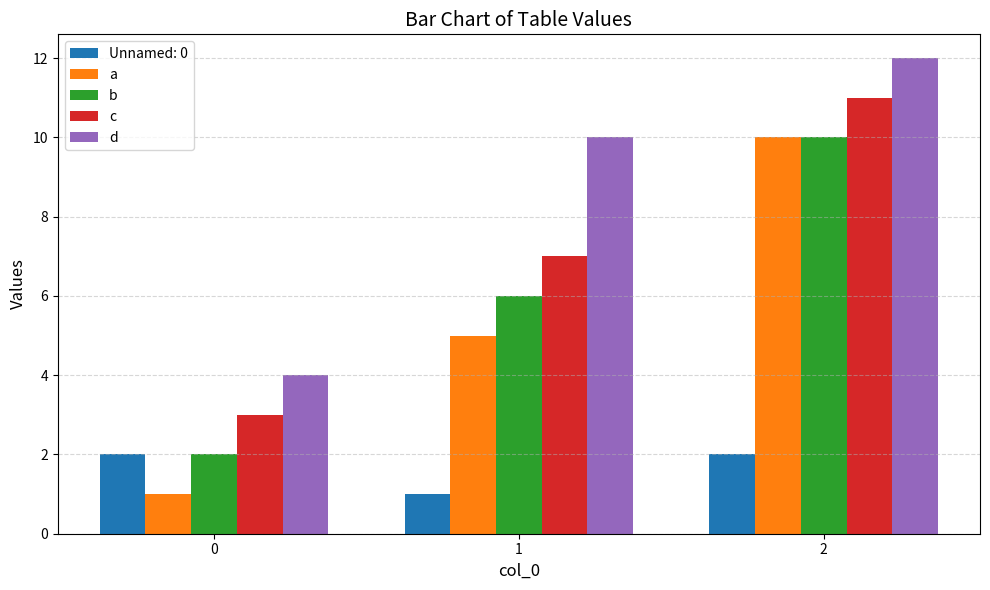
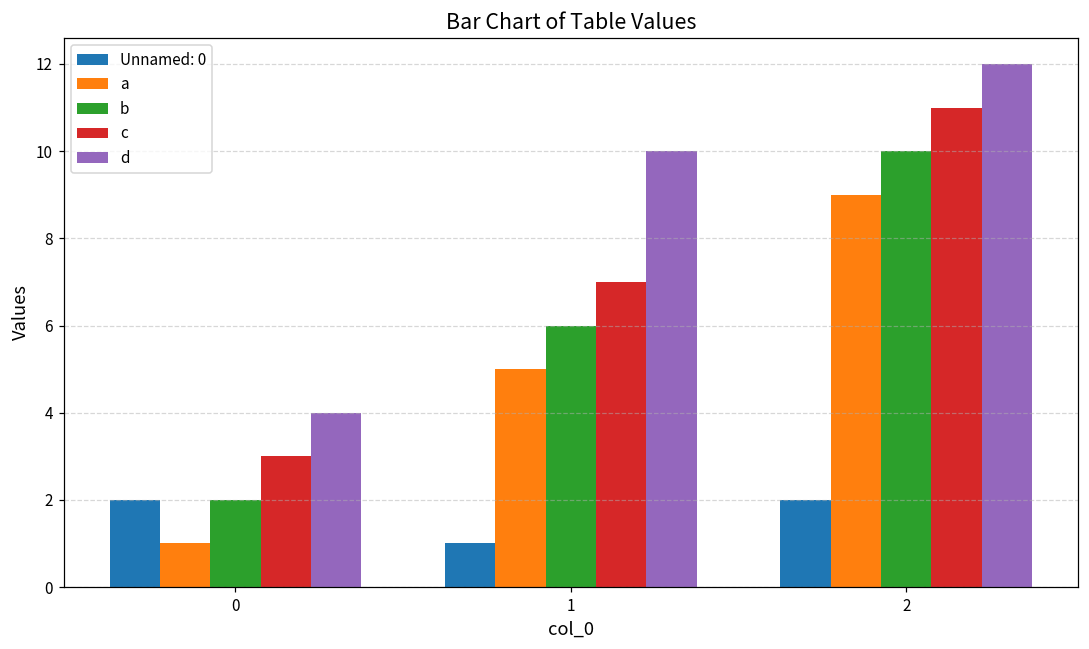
  {
    "Unnamed: 0": {
      "0": 2,
      "1": 1,
      "2": 2
    },
    "a": {
      "0": 1,
      "1": 5,
-     "2": 10
+     "2": 9
    },
    "b": {
      "0": 2,
      "1": 6,
      "2": 10
    },
    "c": {
      "0": 3,
      "1": 7,
      "2": 11
    },
    "d": {
      "0": 4,
      "1": 10,
      "2": 12
    }
  }
